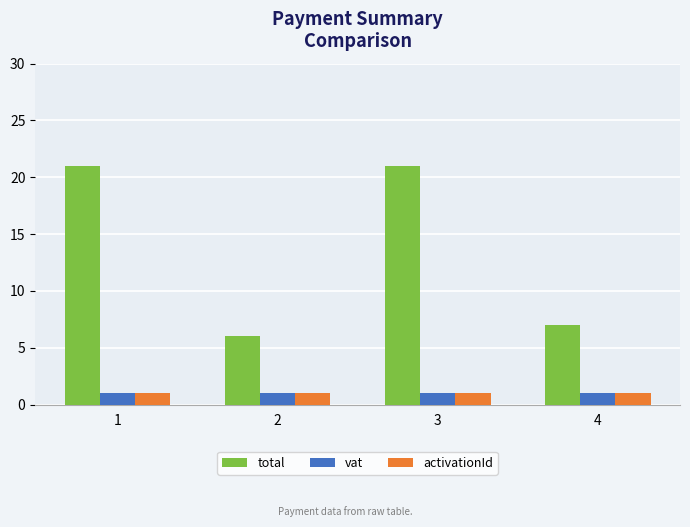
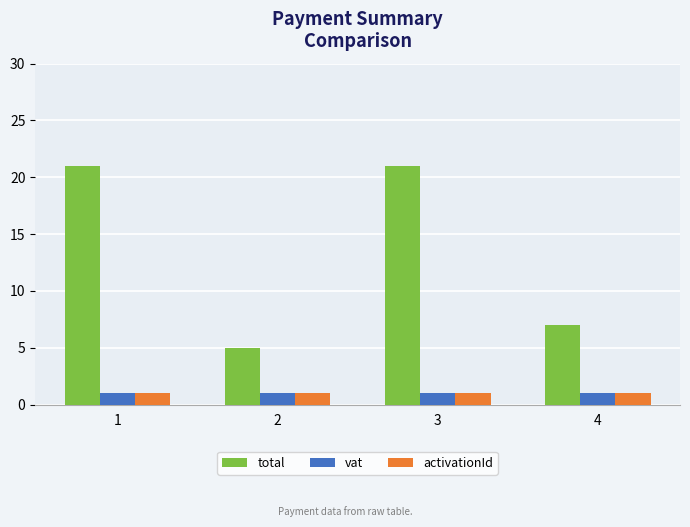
  {
    "total": {
      "1": 21,
-     "2": 6,
+     "2": 5,
      "3": 21,
      "4": 7
    },
    "vat": {
      "1": 1,
      "2": 1,
      "3": 1,
      "4": 1
    },
    "activationId": {
      "1": 1,
      "2": 1,
      "3": 1,
      "4": 1
    }
  }
